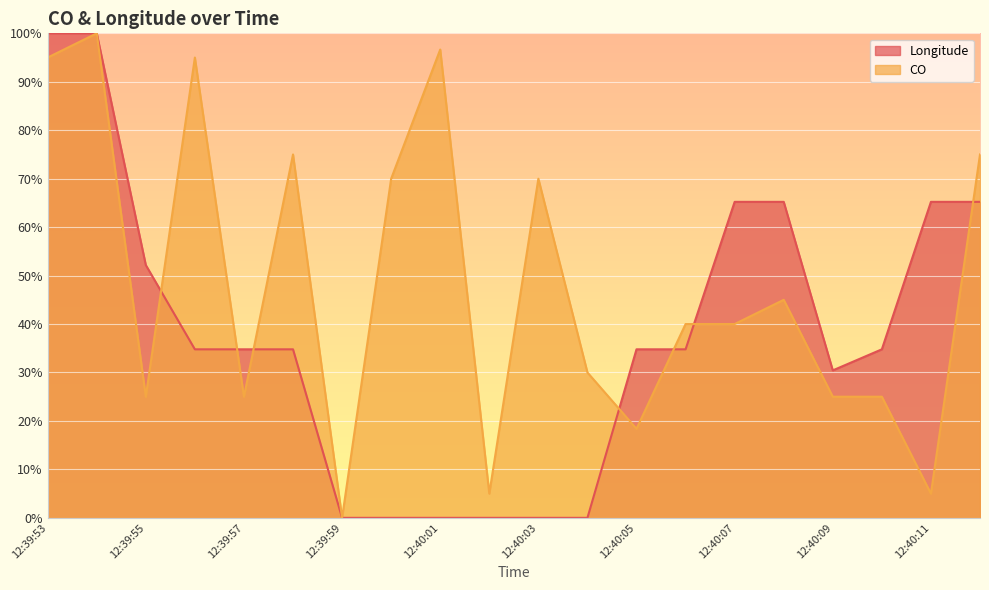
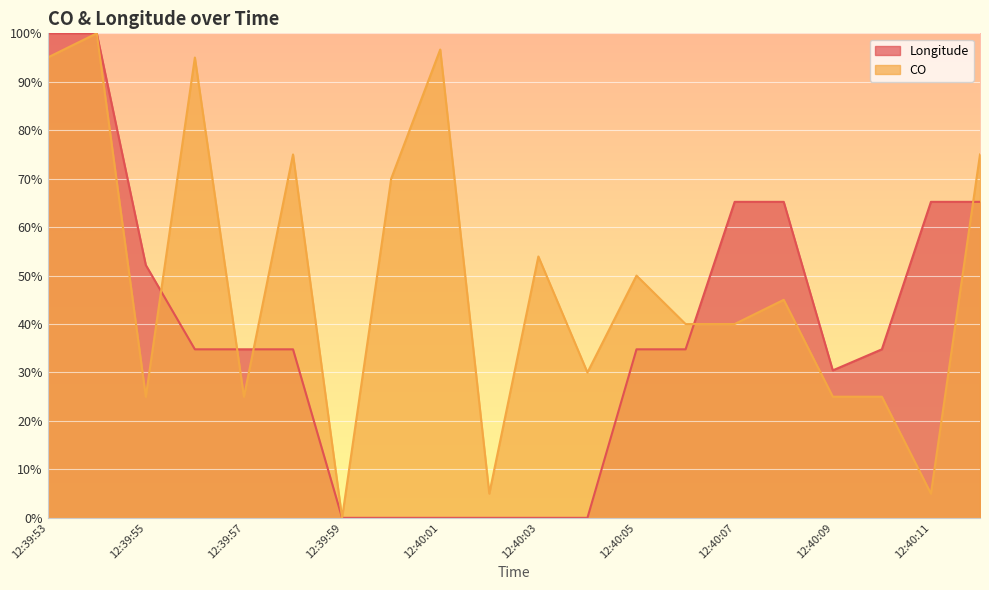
  {
    "Longitude": {
      "12:39:53": "100%",
      "12:39:55": "52%",
      "12:39:57": "35%",
      "12:40:01": "0%",
      "12:40:03": "0%",
      "12:40:05": "35%",
      "12:40:07": "65%",
      "12:40:09": "30%",
      "12:40:11": "65%"
    },
    "CO": {
      "12:39:53": "95%",
      "12:39:55": "25%",
      "12:39:57": "25%",
      "12:40:01": "97%",
-     "12:40:03": "70%",
-     "12:40:05": "18%",
+     "12:40:03": "54%",
+     "12:40:05": "50%",
      "12:40:07": "40%",
      "12:40:09": "25%",
      "12:40:11": "5%"
    }
  }
